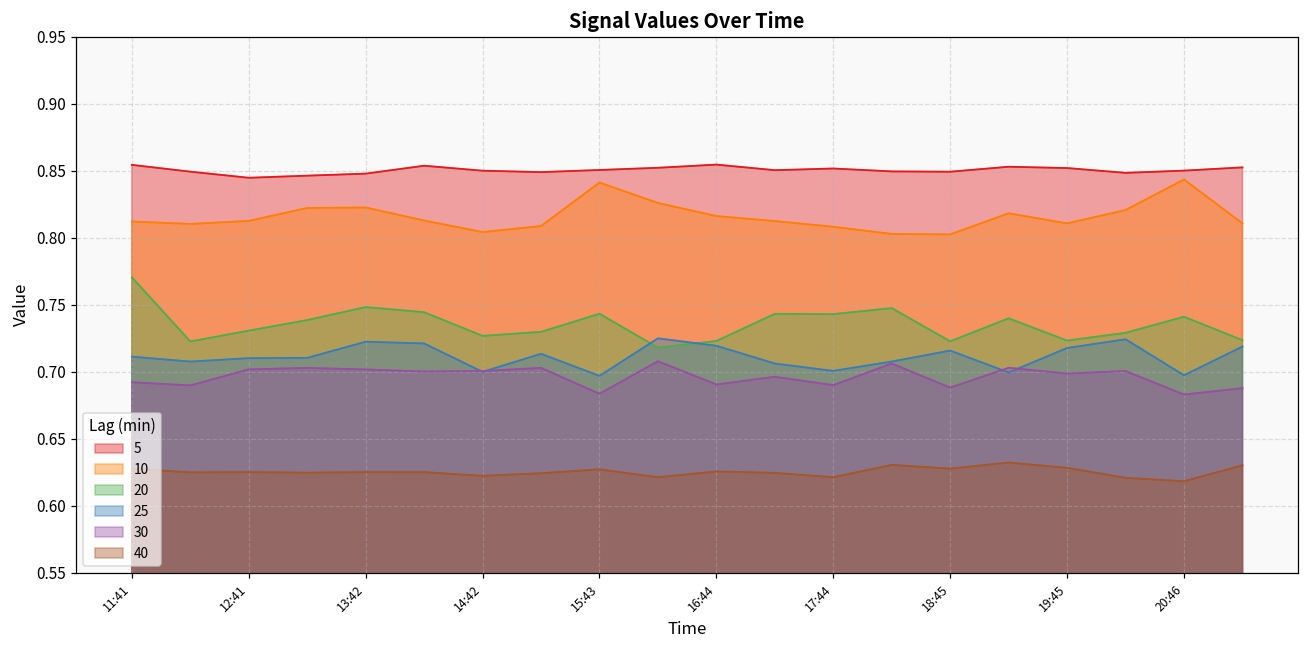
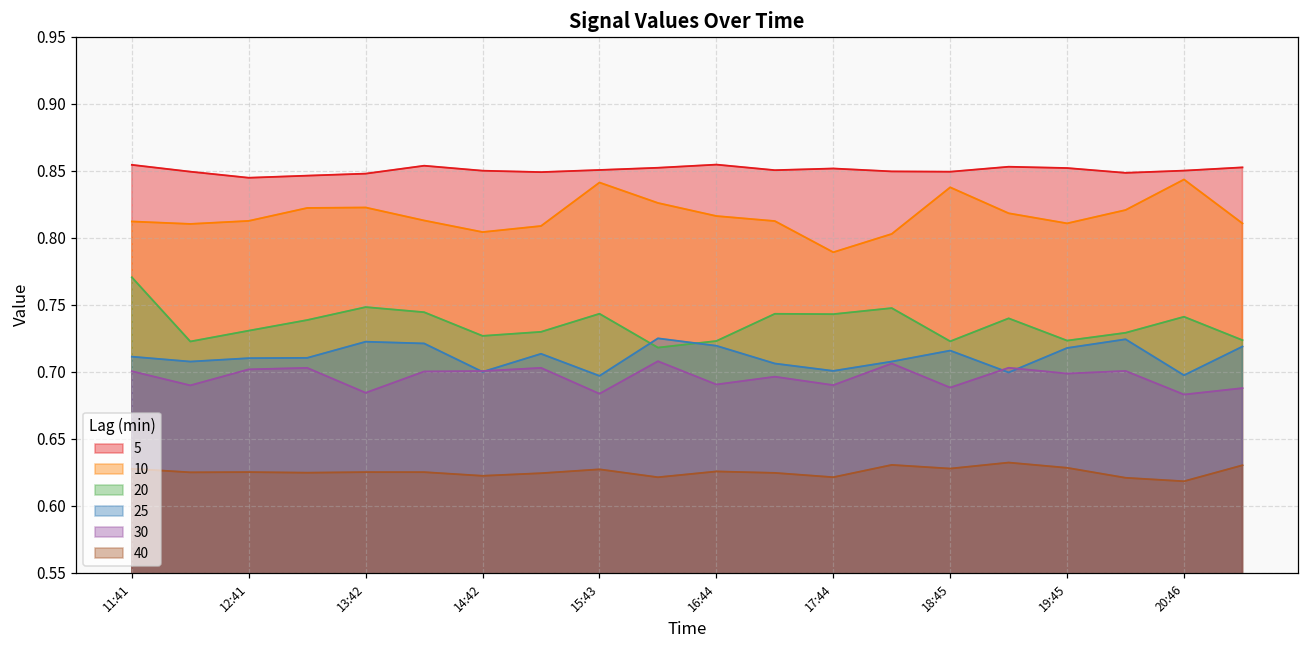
  {
    "10": {
      "11:41": 0.812,
      "12:41": 0.813,
      "13:42": 0.823,
      "14:42": 0.804,
      "15:43": 0.841,
      "16:44": 0.816,
-     "17:44": 0.808,
-     "18:45": 0.802,
+     "17:44": 0.789,
+     "18:45": 0.838,
      "19:45": 0.811,
      "20:46": 0.843
    },
    "20": {
      "11:41": 0.771,
      "12:41": 0.731,
      "13:42": 0.748,
      "14:42": 0.727,
      "15:43": 0.743,
      "16:44": 0.723,
      "17:44": 0.743,
      "18:45": 0.723,
      "19:45": 0.723,
      "20:46": 0.741
    },
    "25": {
      "11:41": 0.711,
      "12:41": 0.710,
      "13:42": 0.722,
      "15:43": 0.697,
      "16:44": 0.719,
      "17:44": 0.701,
      "18:45": 0.716,
      "19:45": 0.718,
      "20:46": 0.697
    },
    "30": {
-     "11:41": 0.692,
+     "11:41": 0.700,
      "12:41": 0.702,
-     "13:42": 0.702,
+     "13:42": 0.684,
      "15:43": 0.684,
      "16:44": 0.691,
      "17:44": 0.690,
      "18:45": 0.688,
      "19:45": 0.699,
      "20:46": 0.683
    }
  }
